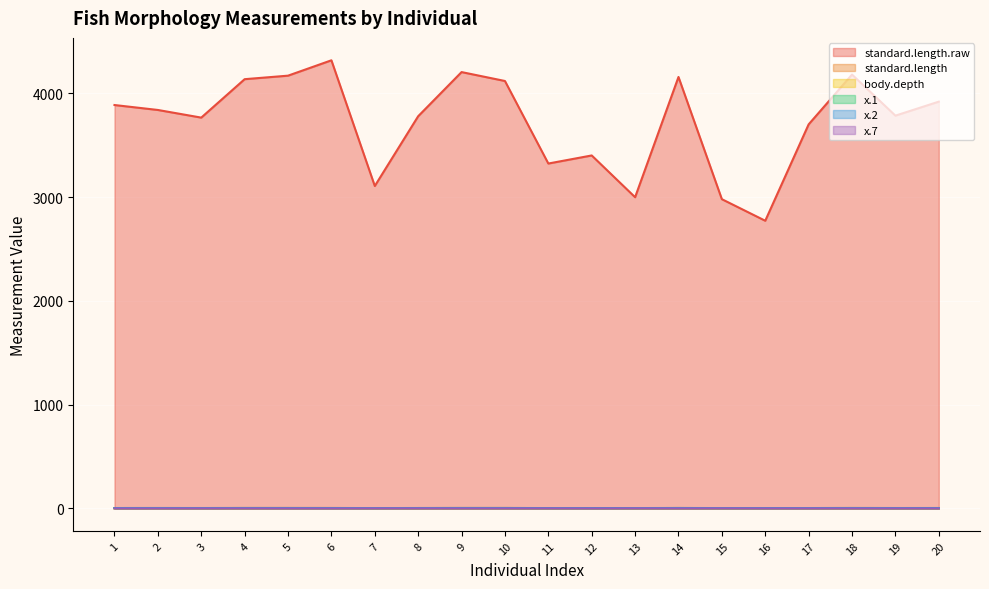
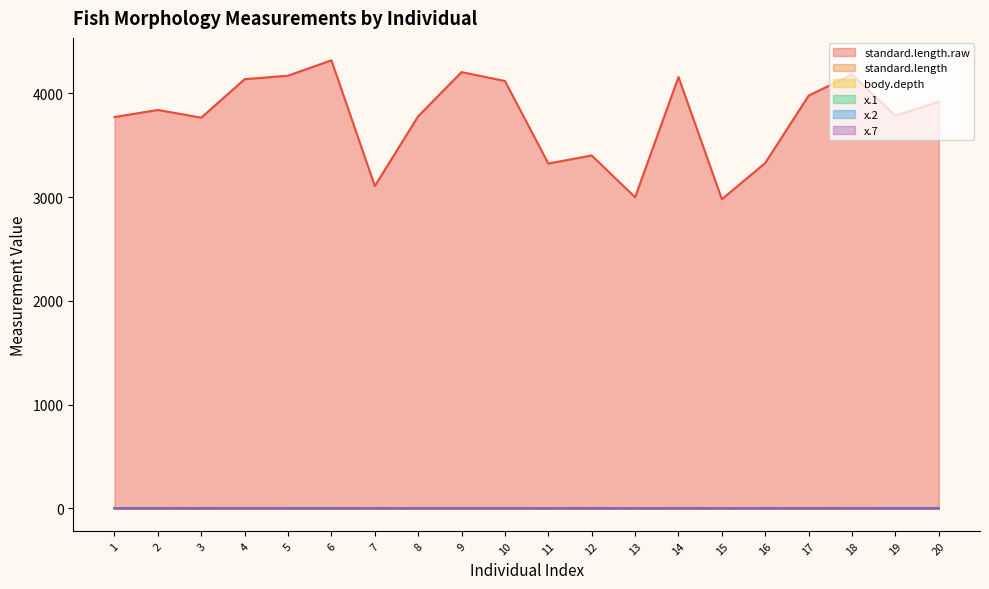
  {
    "standard.length.raw": {
-     "1": 3890,
+     "1": 3770,
      "2": 3840,
      "3": 3770,
      "4": 4140,
      "5": 4170,
      "6": 4320,
      "7": 3110,
      "8": 3780,
      "9": 4210,
      "10": 4120,
      "11": 3320,
      "12": 3400,
      "13": 3000,
      "14": 4160,
      "15": 2980,
-     "16": 2770,
-     "17": 3700
+     "16": 3330,
+     "17": 3980
    }
  }
